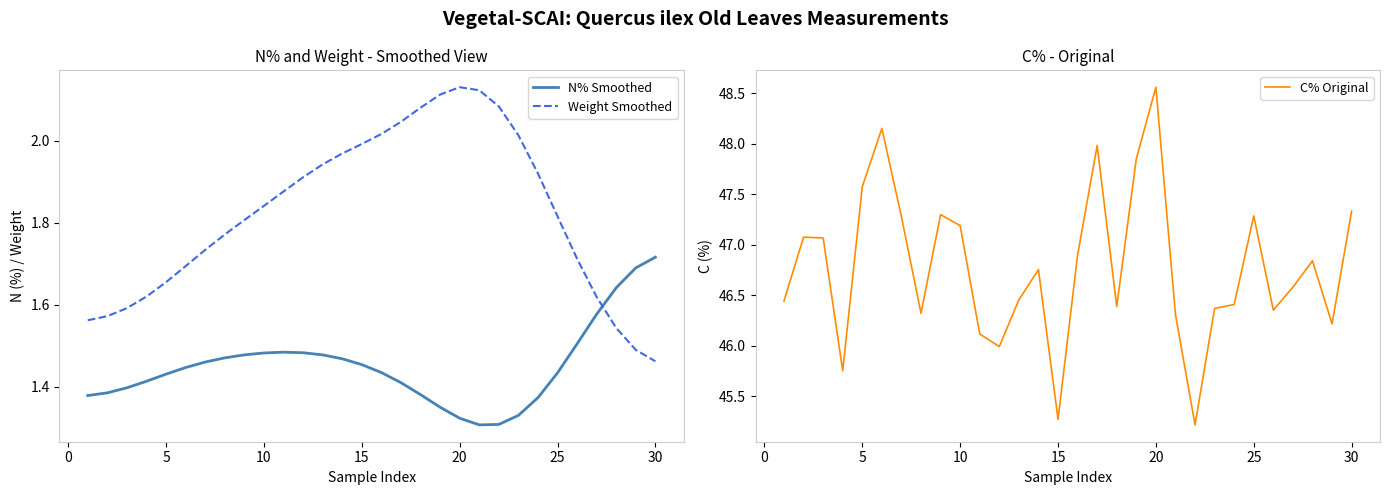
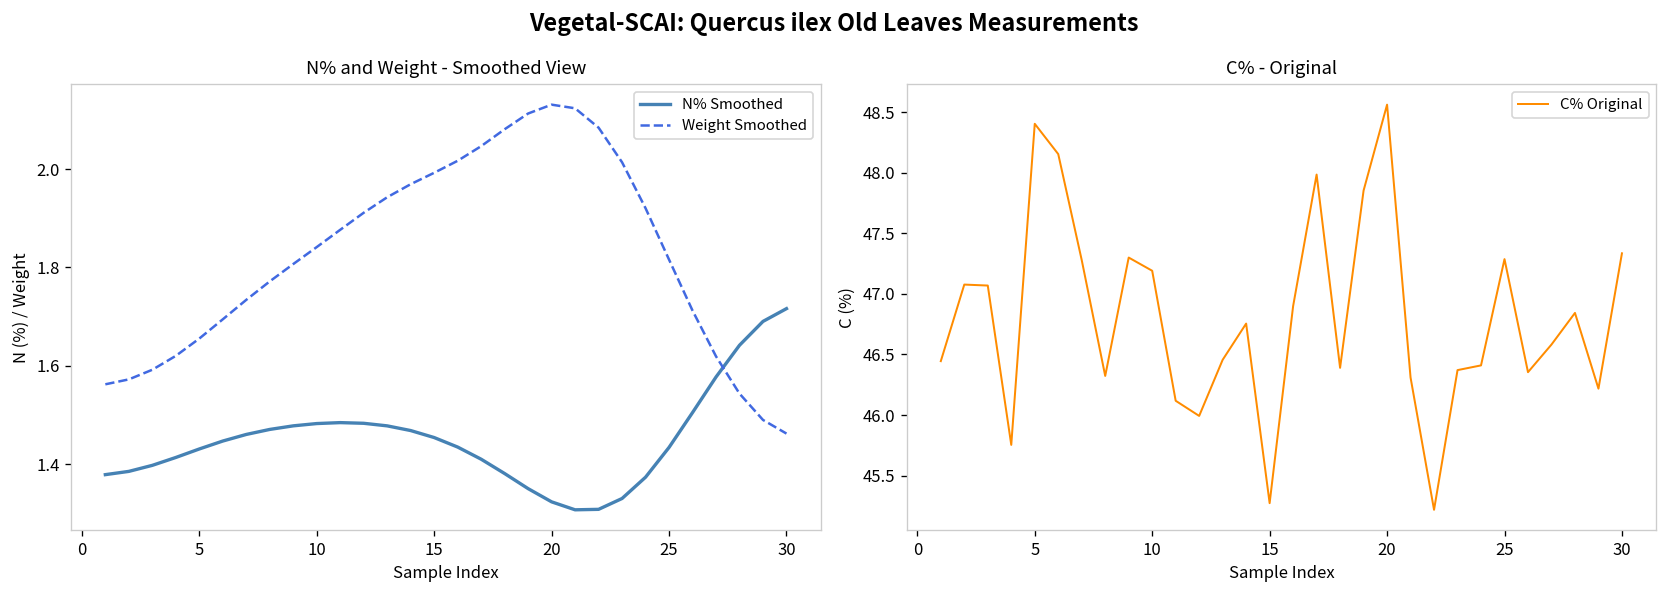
  {
    "C% - Original": {
-     "5": 47.58,
+     "5": 48.40,
      "10": 47.19,
      "15": 45.27,
      "20": 48.56,
      "25": 47.29,
      "30": 47.34
    }
  }
